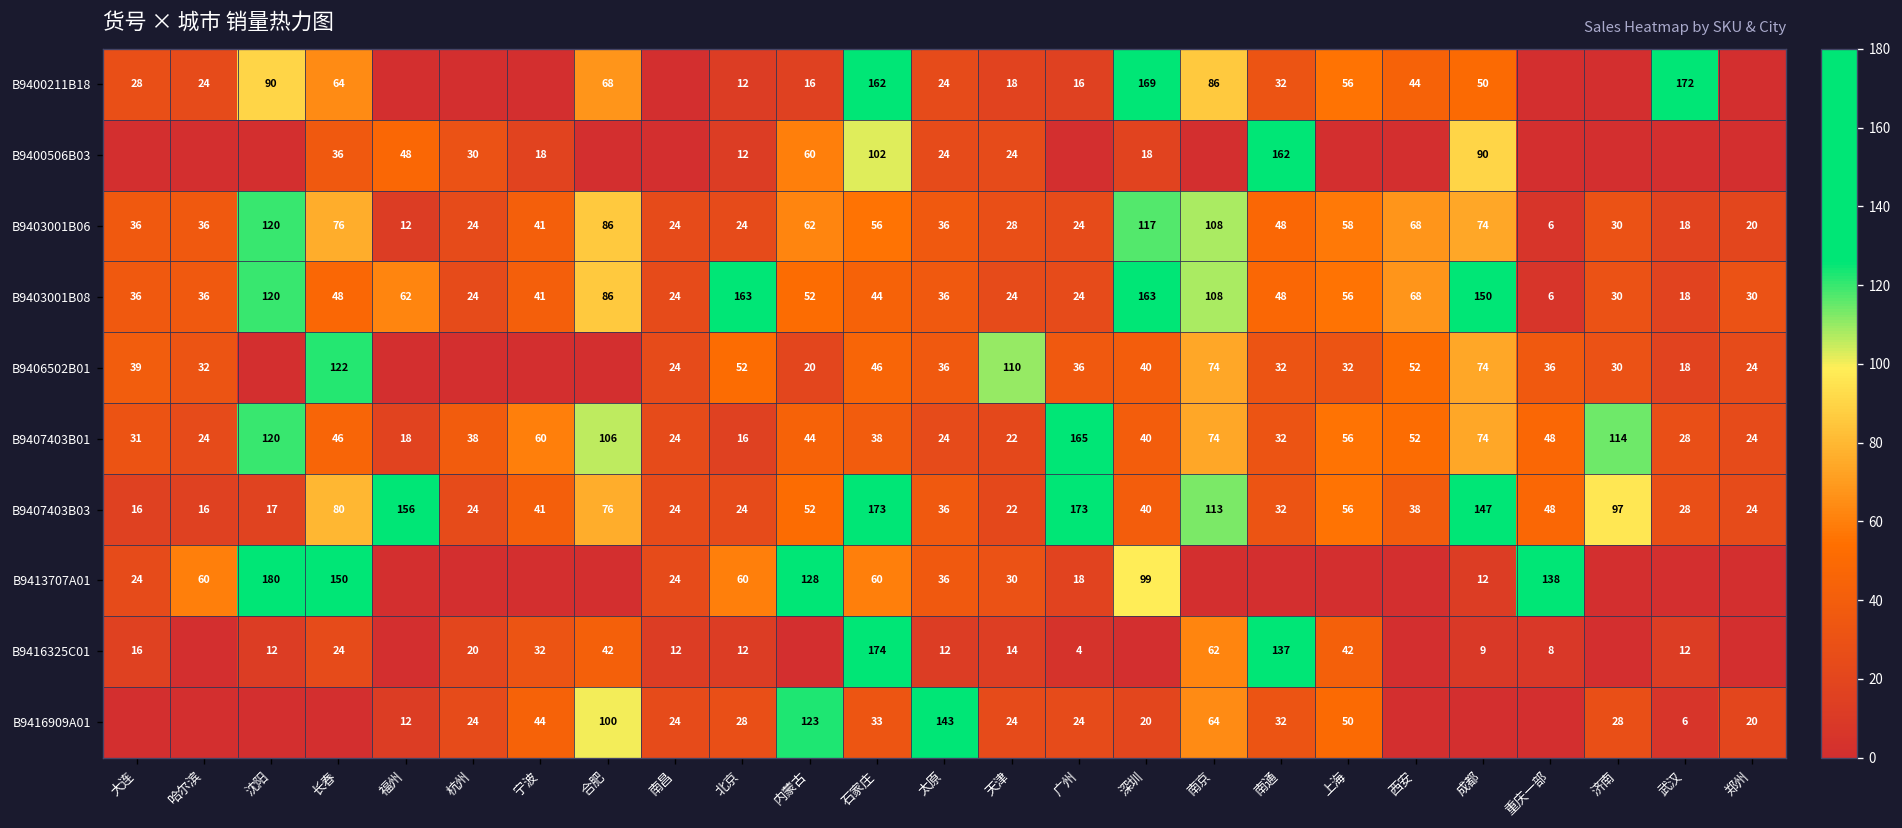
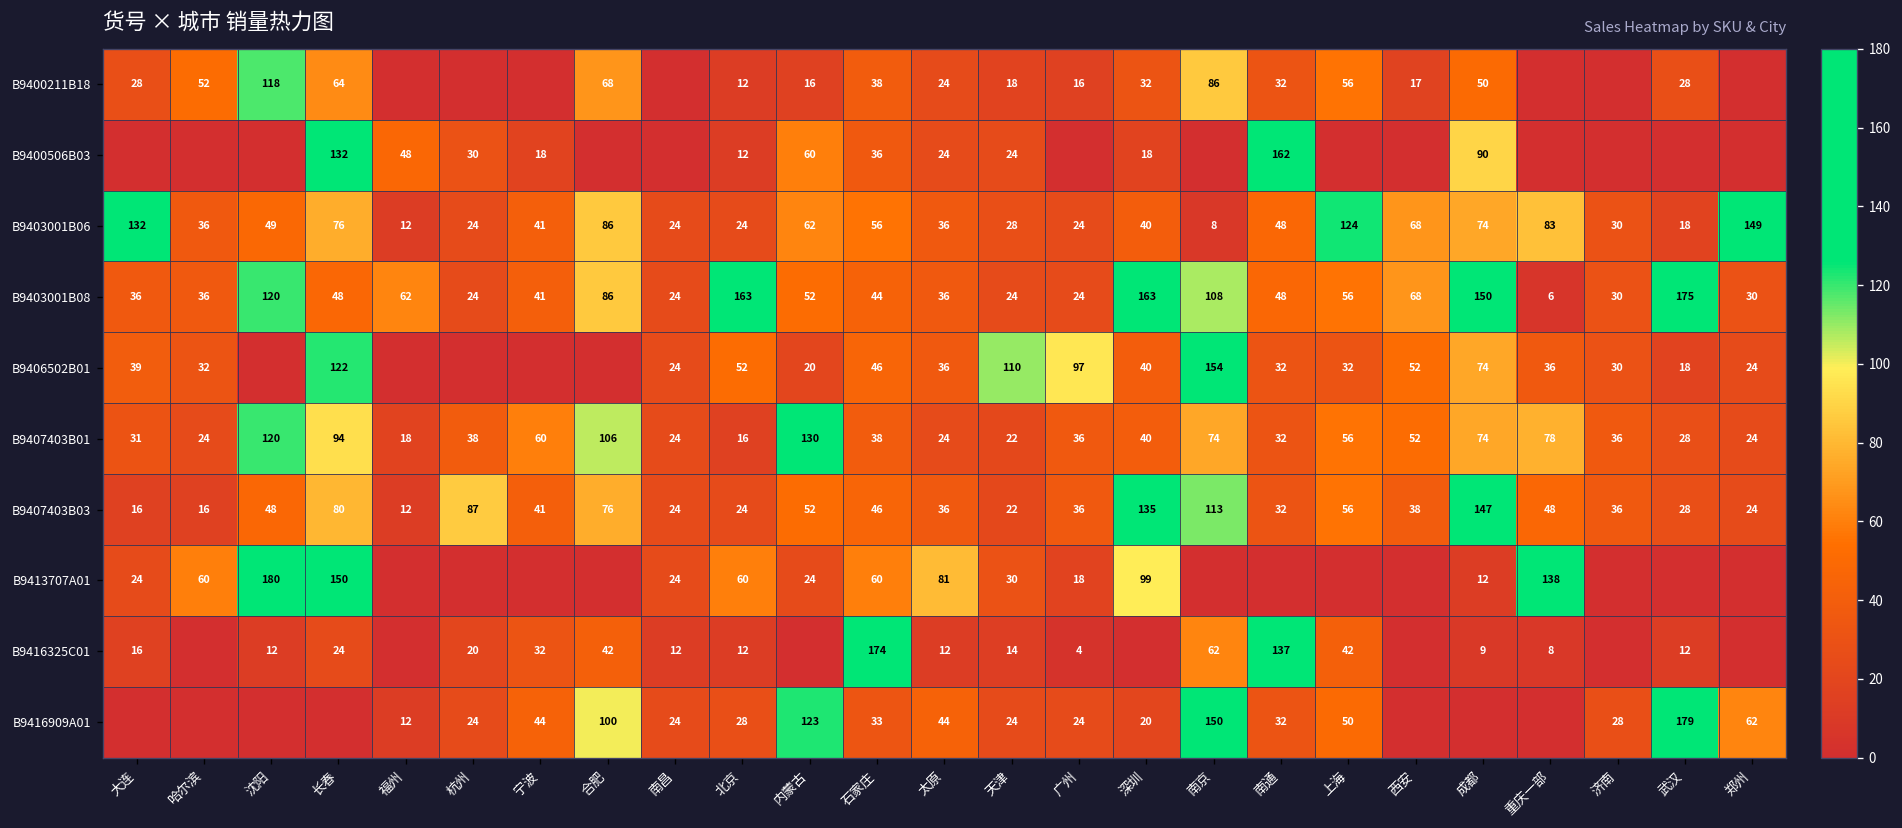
  {
    "B9400211B18": {
      "大连": 28,
-     "哈尔滨": 24,
-     "沈阳": 90,
+     "哈尔滨": 52,
+     "沈阳": 118,
      "长春": 64,
      "合肥": 68,
      "北京": 12,
      "内蒙古": 16,
-     "石家庄": 162,
+     "石家庄": 38,
      "太原": 24,
      "天津": 18,
      "广州": 16,
-     "深圳": 169,
+     "深圳": 32,
      "南京": 86,
      "南通": 32,
      "上海": 56,
-     "西安": 44,
+     "西安": 17,
      "成都": 50,
-     "武汉": 172
+     "武汉": 28
    },
    "B9400506B03": {
-     "长春": 36,
+     "长春": 132,
      "福州": 48,
      "杭州": 30,
      "宁波": 18,
      "北京": 12,
      "内蒙古": 60,
-     "石家庄": 102,
+     "石家庄": 36,
      "太原": 24,
      "天津": 24,
      "深圳": 18,
      "南通": 162,
      "成都": 90
    },
    "B9403001B06": {
-     "大连": 36,
+     "大连": 132,
      "哈尔滨": 36,
-     "沈阳": 120,
+     "沈阳": 49,
      "长春": 76,
      "福州": 12,
      "杭州": 24,
      "宁波": 41,
      "合肥": 86,
      "南昌": 24,
      "北京": 24,
      "内蒙古": 62,
      "石家庄": 56,
      "太原": 36,
      "天津": 28,
      "广州": 24,
-     "深圳": 117,
-     "南京": 108,
+     "深圳": 40,
+     "南京": 8,
      "南通": 48,
-     "上海": 58,
+     "上海": 124,
      "西安": 68,
      "成都": 74,
-     "重庆一部": 6,
+     "重庆一部": 83,
      "济南": 30,
      "武汉": 18,
-     "郑州": 20
+     "郑州": 149
    },
    "B9403001B08": {
      "大连": 36,
      "哈尔滨": 36,
      "沈阳": 120,
      "长春": 48,
      "福州": 62,
      "杭州": 24,
      "宁波": 41,
      "合肥": 86,
      "南昌": 24,
      "北京": 163,
      "内蒙古": 52,
      "石家庄": 44,
      "太原": 36,
      "天津": 24,
      "广州": 24,
      "深圳": 163,
      "南京": 108,
      "南通": 48,
      "上海": 56,
      "西安": 68,
      "成都": 150,
      "重庆一部": 6,
      "济南": 30,
-     "武汉": 18,
+     "武汉": 175,
      "郑州": 30
    },
    "B9406502B01": {
      "大连": 39,
      "哈尔滨": 32,
      "长春": 122,
      "南昌": 24,
      "北京": 52,
      "内蒙古": 20,
      "石家庄": 46,
      "太原": 36,
      "天津": 110,
-     "广州": 36,
+     "广州": 97,
      "深圳": 40,
-     "南京": 74,
+     "南京": 154,
      "南通": 32,
      "上海": 32,
      "西安": 52,
      "成都": 74,
      "重庆一部": 36,
      "济南": 30,
      "武汉": 18,
      "郑州": 24
    },
    "B9407403B01": {
      "大连": 31,
      "哈尔滨": 24,
      "沈阳": 120,
-     "长春": 46,
+     "长春": 94,
      "福州": 18,
      "杭州": 38,
      "宁波": 60,
      "合肥": 106,
      "南昌": 24,
      "北京": 16,
-     "内蒙古": 44,
+     "内蒙古": 130,
      "石家庄": 38,
      "太原": 24,
      "天津": 22,
-     "广州": 165,
+     "广州": 36,
      "深圳": 40,
      "南京": 74,
      "南通": 32,
      "上海": 56,
      "西安": 52,
      "成都": 74,
-     "重庆一部": 48,
-     "济南": 114,
+     "重庆一部": 78,
+     "济南": 36,
      "武汉": 28,
      "郑州": 24
    },
    "B9407403B03": {
      "大连": 16,
      "哈尔滨": 16,
-     "沈阳": 17,
+     "沈阳": 48,
      "长春": 80,
-     "福州": 156,
-     "杭州": 24,
+     "福州": 12,
+     "杭州": 87,
      "宁波": 41,
      "合肥": 76,
      "南昌": 24,
      "北京": 24,
      "内蒙古": 52,
-     "石家庄": 173,
+     "石家庄": 46,
      "太原": 36,
      "天津": 22,
-     "广州": 173,
-     "深圳": 40,
+     "广州": 36,
+     "深圳": 135,
      "南京": 113,
      "南通": 32,
      "上海": 56,
      "西安": 38,
      "成都": 147,
      "重庆一部": 48,
-     "济南": 97,
+     "济南": 36,
      "武汉": 28,
      "郑州": 24
    },
    "B9413707A01": {
      "大连": 24,
      "哈尔滨": 60,
      "沈阳": 180,
      "长春": 150,
      "南昌": 24,
      "北京": 60,
-     "内蒙古": 128,
+     "内蒙古": 24,
      "石家庄": 60,
-     "太原": 36,
+     "太原": 81,
      "天津": 30,
      "广州": 18,
      "深圳": 99,
      "成都": 12,
      "重庆一部": 138
    },
    "B9416325C01": {
      "大连": 16,
      "沈阳": 12,
      "长春": 24,
      "杭州": 20,
      "宁波": 32,
      "合肥": 42,
      "南昌": 12,
      "北京": 12,
      "石家庄": 174,
      "太原": 12,
      "天津": 14,
      "广州": 4,
      "南京": 62,
      "南通": 137,
      "上海": 42,
      "成都": 9,
      "重庆一部": 8,
      "武汉": 12
    },
    "B9416909A01": {
      "福州": 12,
      "杭州": 24,
      "宁波": 44,
      "合肥": 100,
      "南昌": 24,
      "北京": 28,
      "内蒙古": 123,
      "石家庄": 33,
-     "太原": 143,
+     "太原": 44,
      "天津": 24,
      "广州": 24,
      "深圳": 20,
-     "南京": 64,
+     "南京": 150,
      "南通": 32,
      "上海": 50,
      "济南": 28,
-     "武汉": 6,
-     "郑州": 20
+     "武汉": 179,
+     "郑州": 62
    }
  }
